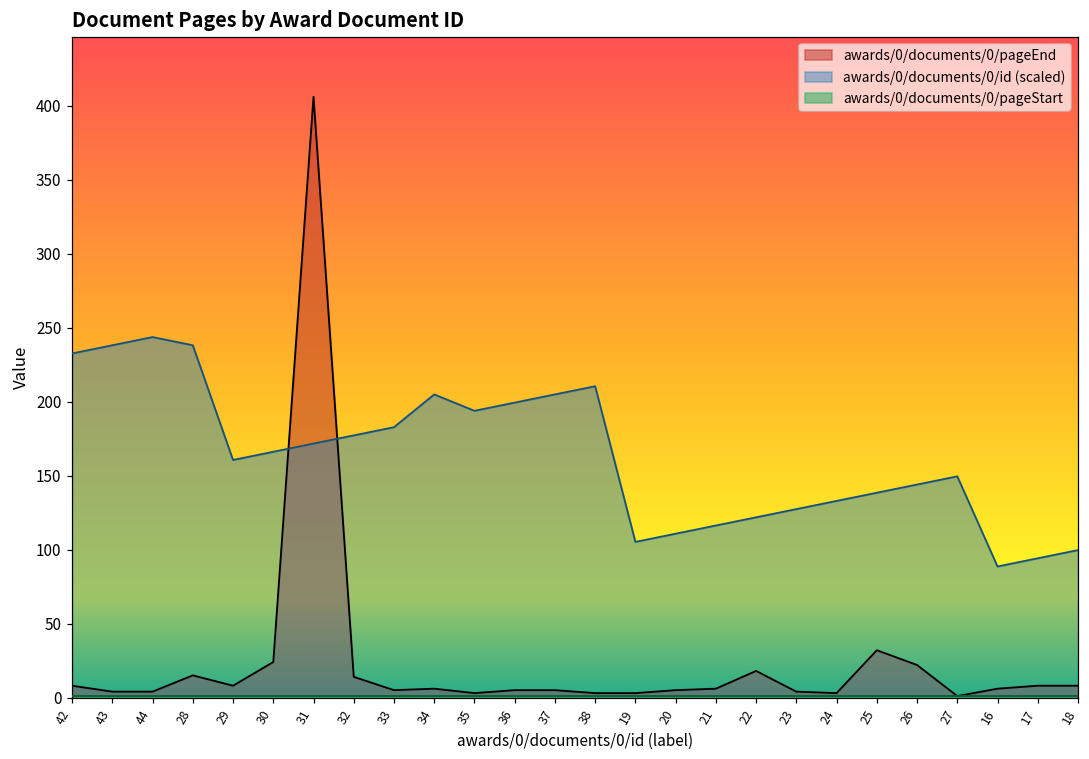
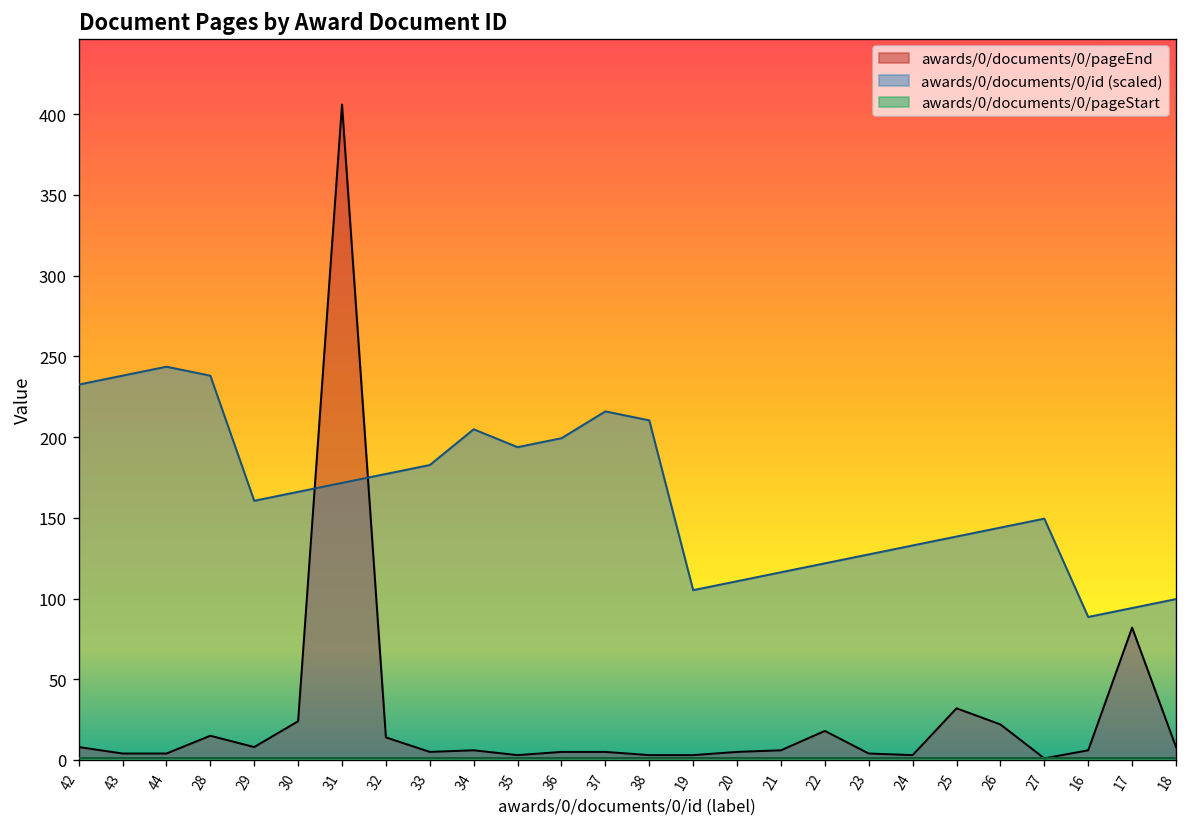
  {
    "awards/0/documents/0/pageEnd": {
      "42": 8,
      "43": 4,
      "44": 4,
      "28": 15,
      "29": 8,
      "30": 24,
      "31": 406,
      "32": 14,
      "33": 5,
      "34": 6,
      "35": 3,
      "36": 5,
      "37": 5,
      "38": 3,
      "19": 3,
      "20": 5,
      "21": 6,
      "22": 18,
      "23": 4,
      "24": 3,
      "25": 32,
      "26": 22,
      "16": 6,
-     "17": 8,
+     "17": 82,
      "18": 8
    },
    "awards/0/documents/0/id (scaled)": {
      "42": 233,
      "43": 238,
      "44": 244,
      "28": 238,
      "29": 161,
      "30": 166,
      "31": 172,
      "32": 177,
      "33": 183,
      "34": 205,
      "35": 194,
      "36": 199,
-     "37": 205,
+     "37": 216,
      "38": 210,
      "19": 105,
      "20": 111,
      "21": 116,
      "22": 122,
      "23": 127,
      "24": 133,
      "25": 138,
      "26": 144,
      "27": 149,
      "16": 89,
      "17": 94,
      "18": 100
    },
    "awards/0/documents/0/pageStart": {
      "42": 1,
      "43": 1,
      "44": 1,
      "28": 1,
      "29": 1,
      "30": 1,
      "31": 1,
      "32": 1,
      "33": 1,
      "34": 1,
      "35": 1,
      "36": 1,
      "37": 1,
      "38": 1,
      "19": 1,
      "20": 1,
      "21": 1,
      "22": 1,
      "23": 1,
      "24": 1,
      "25": 1,
      "26": 1,
      "16": 1,
      "17": 1,
      "18": 1
    }
  }
